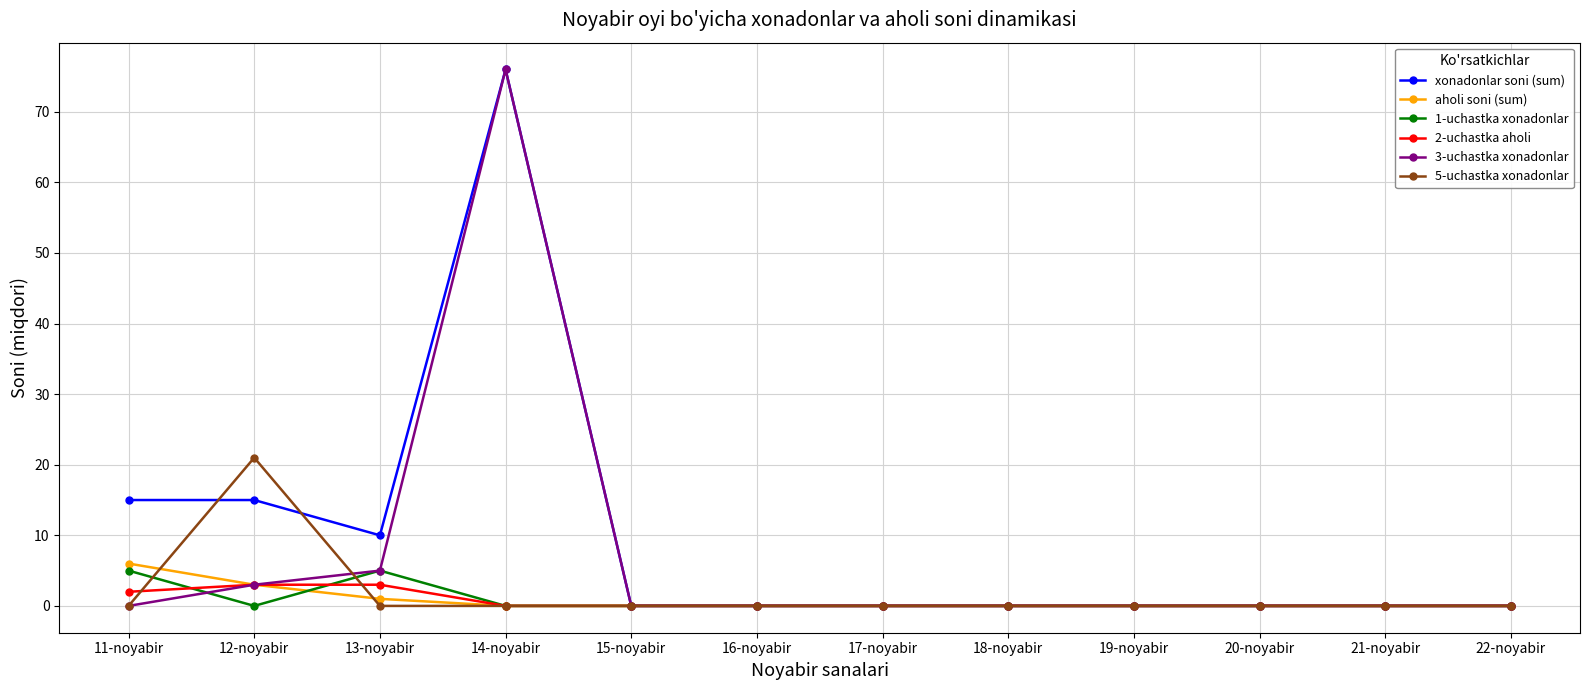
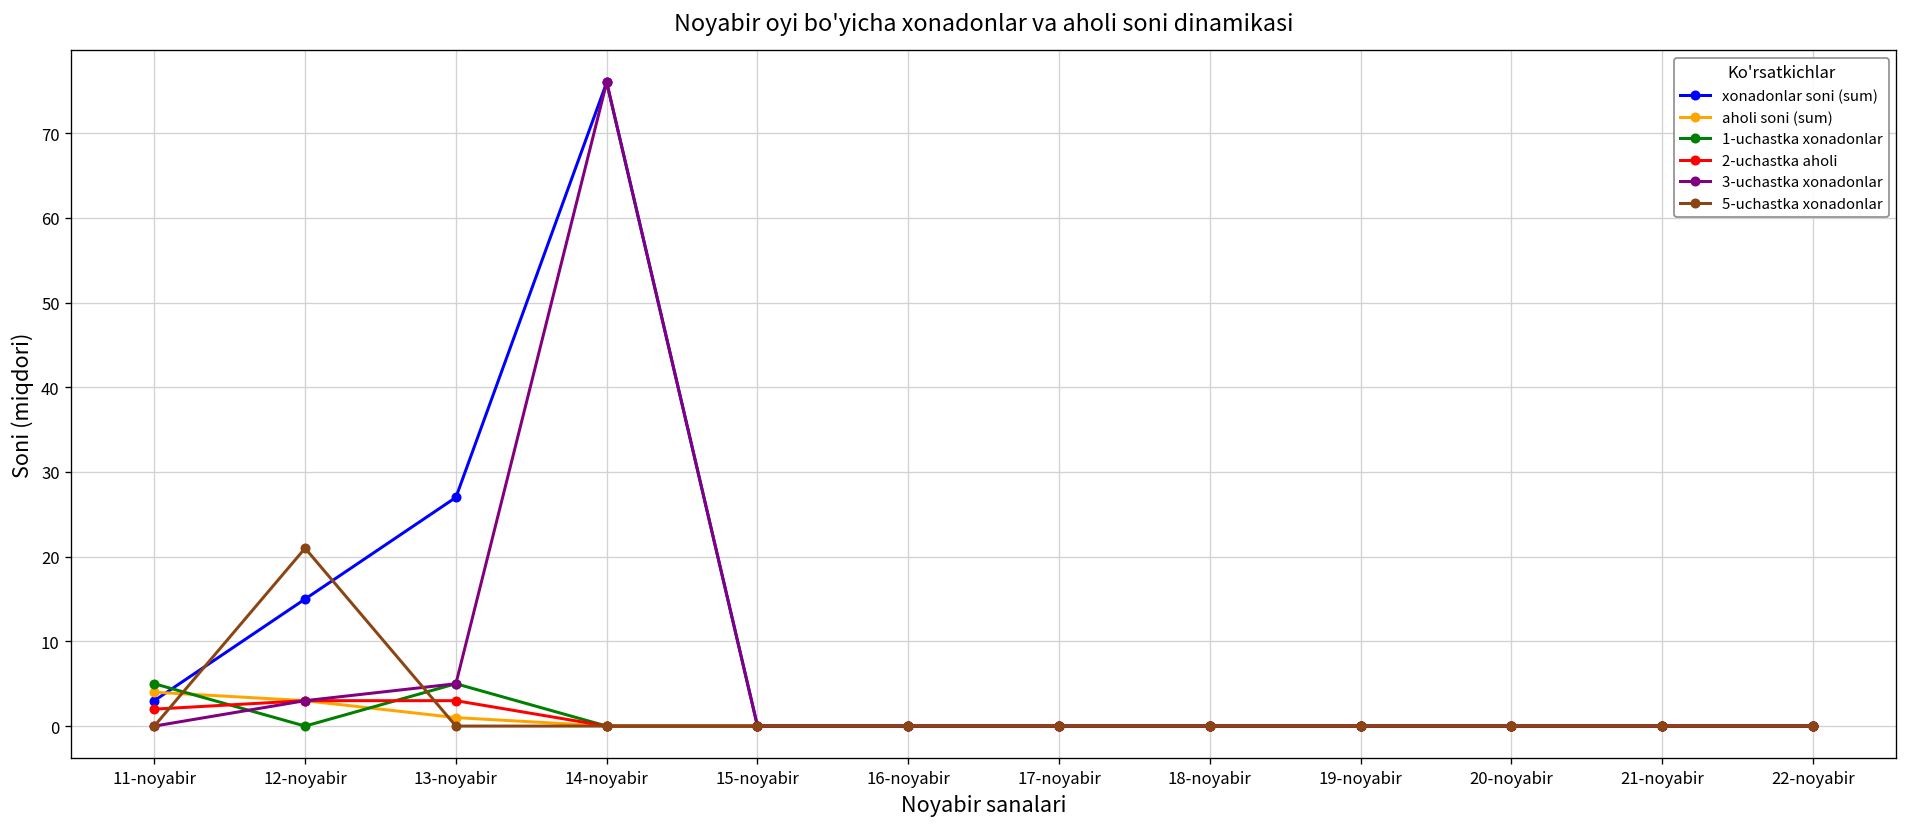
  {
    "xonadonlar soni (sum)": {
-     "11-noyabir": 15,
+     "11-noyabir": 3,
      "12-noyabir": 15,
-     "13-noyabir": 10
+     "13-noyabir": 27
    },
    "aholi soni (sum)": {
-     "11-noyabir": 6,
+     "11-noyabir": 4,
      "13-noyabir": 1
    },
    "1-uchastka xonadonlar": {
      "11-noyabir": 5,
      "12-noyabir": 0
    },
    "2-uchastka aholi": {
      "11-noyabir": 2,
      "13-noyabir": 3
    },
    "5-uchastka xonadonlar": {
      "12-noyabir": 21,
      "13-noyabir": 0
    }
  }
